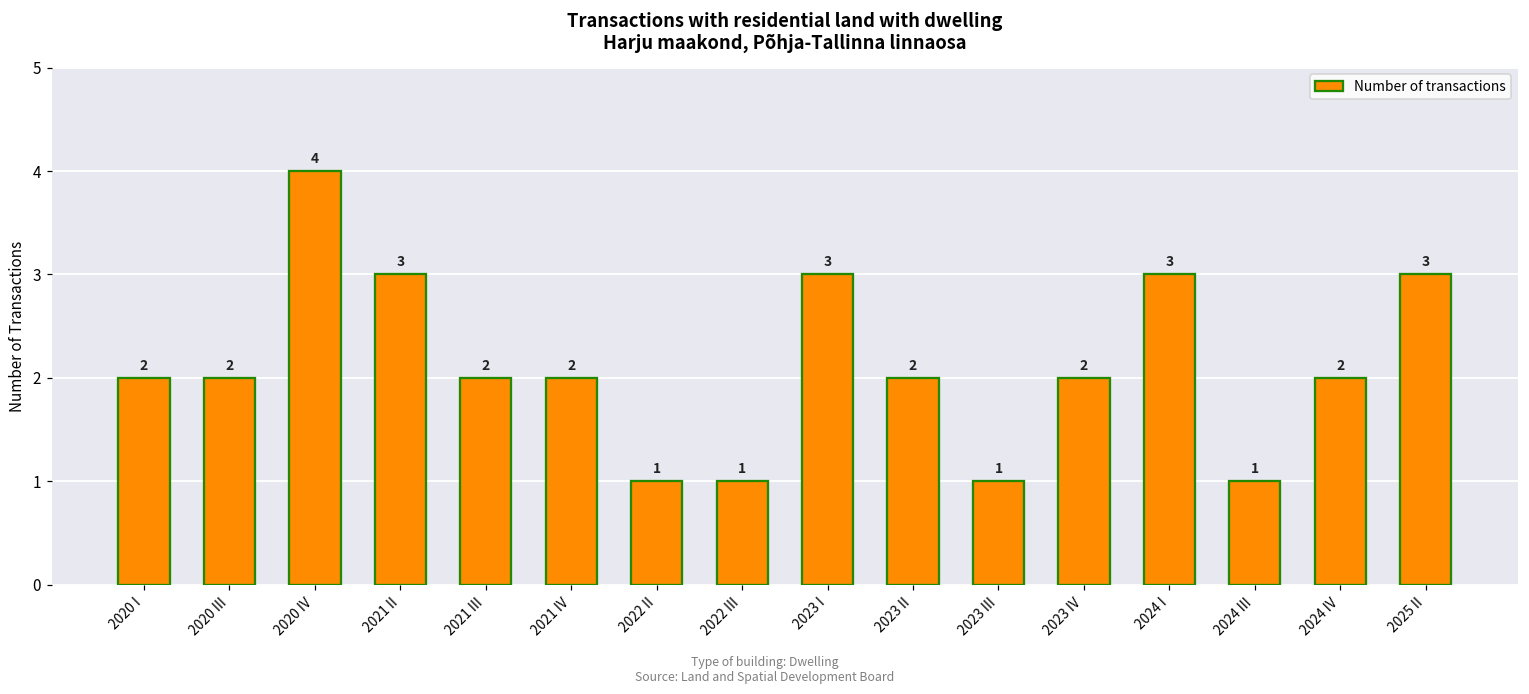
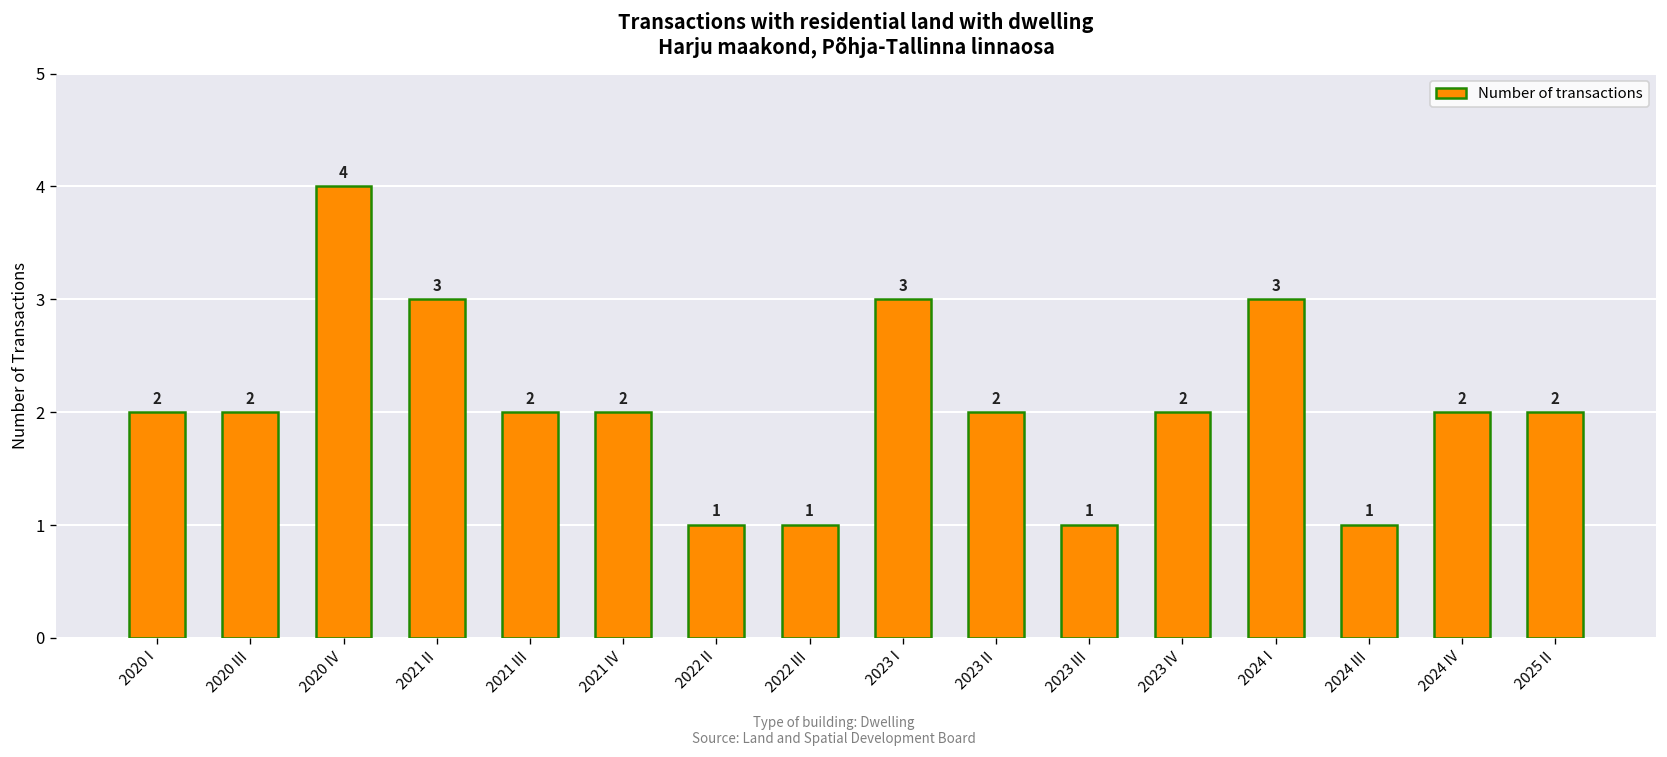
  {
    "2020 I": 2,
    "2020 III": 2,
    "2020 IV": 4,
    "2021 II": 3,
    "2021 III": 2,
    "2021 IV": 2,
    "2022 II": 1,
    "2022 III": 1,
    "2023 I": 3,
    "2023 II": 2,
    "2023 III": 1,
    "2023 IV": 2,
    "2024 I": 3,
    "2024 III": 1,
    "2024 IV": 2,
-   "2025 II": 3
+   "2025 II": 2
  }
